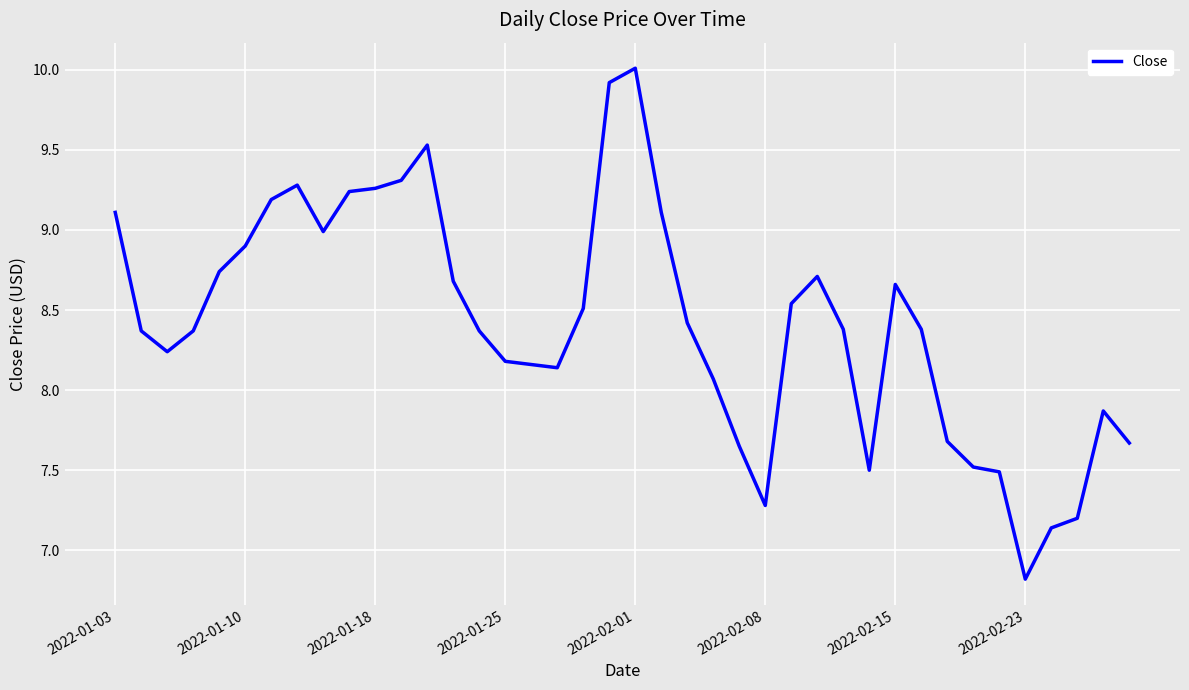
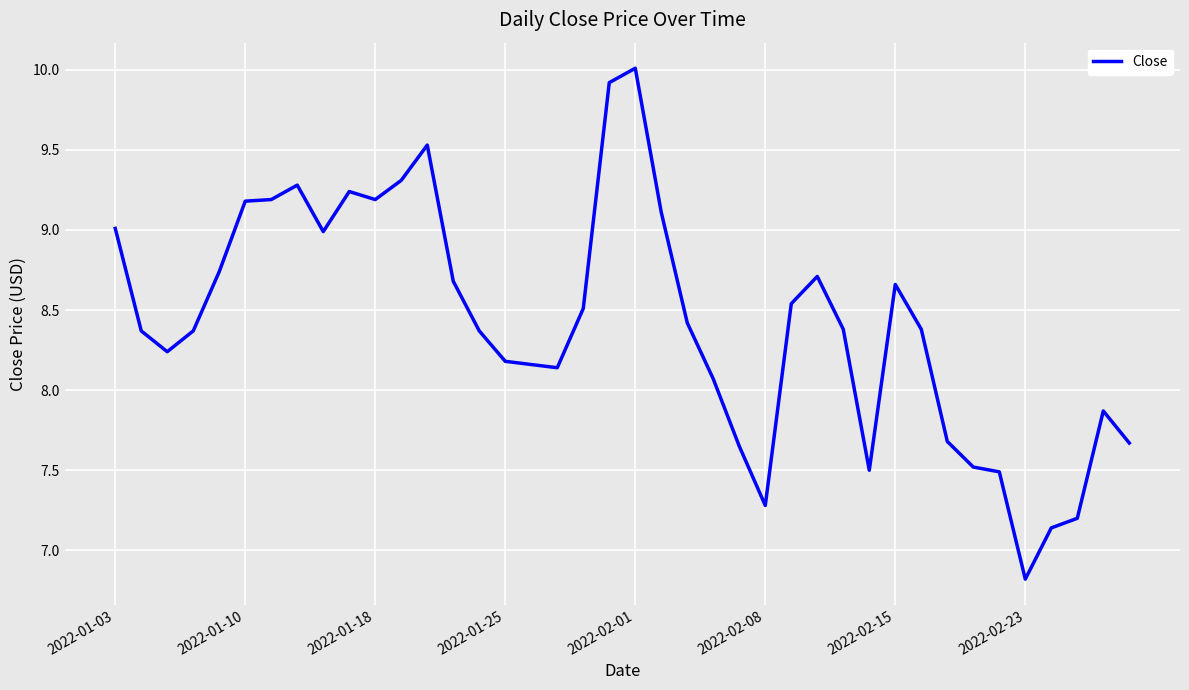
  {
-   "2022-01-03": 9.11,
-   "2022-01-10": 8.90,
-   "2022-01-18": 9.26,
+   "2022-01-03": 9.01,
+   "2022-01-10": 9.18,
+   "2022-01-18": 9.19,
    "2022-01-25": 8.18,
    "2022-02-01": 10.01,
    "2022-02-08": 7.28,
    "2022-02-15": 8.66,
    "2022-02-23": 6.82
  }
